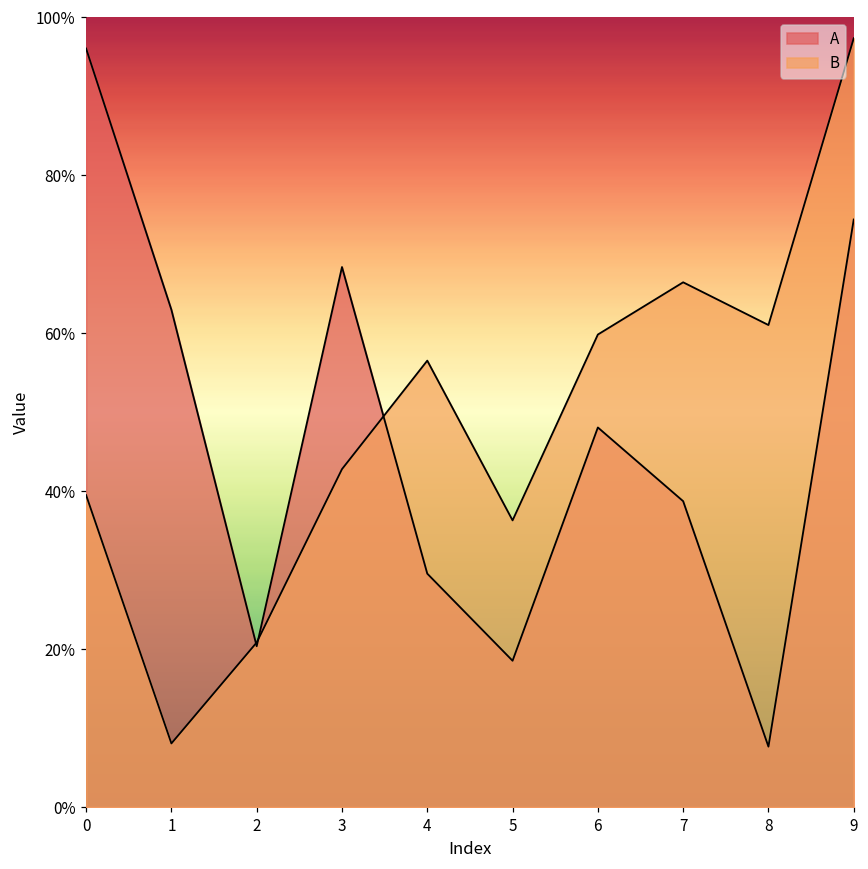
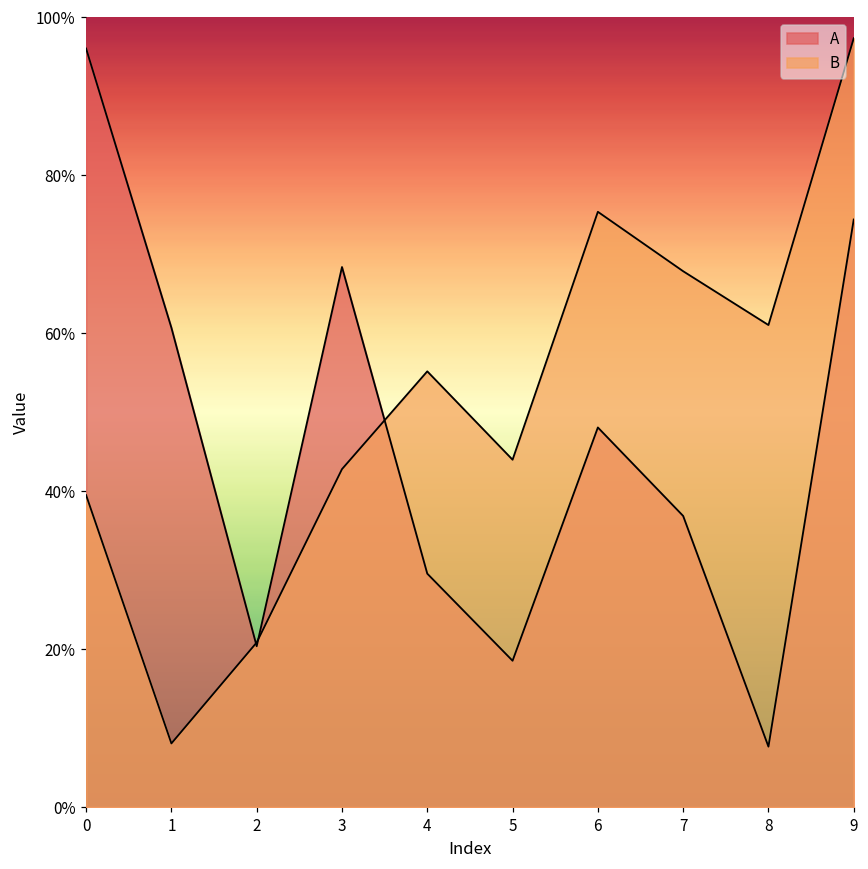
  {
    "A": {
      "0": "96%",
-     "1": "63%",
+     "1": "61%",
      "2": "20%",
      "3": "68%",
      "4": "30%",
      "5": "19%",
      "6": "48%",
-     "7": "39%",
+     "7": "37%",
      "8": "8%",
      "9": "74%"
    },
    "B": {
      "0": "39%",
      "1": "8%",
      "2": "21%",
      "3": "43%",
-     "4": "57%",
-     "5": "36%",
-     "6": "60%",
-     "7": "66%",
+     "4": "55%",
+     "5": "44%",
+     "6": "75%",
+     "7": "68%",
      "8": "61%",
      "9": "97%"
    }
  }
